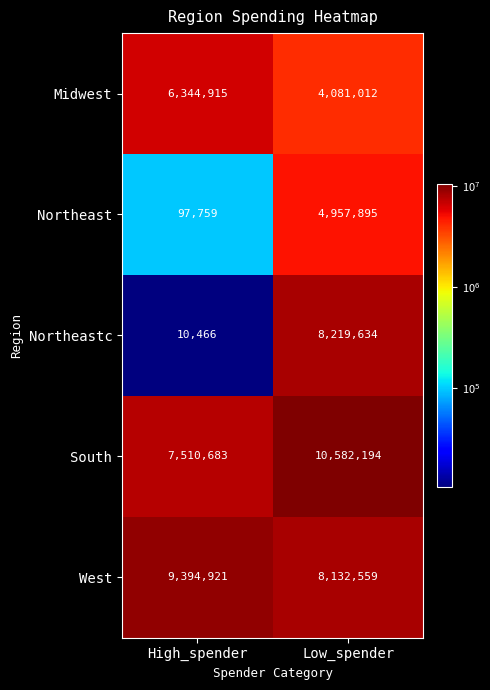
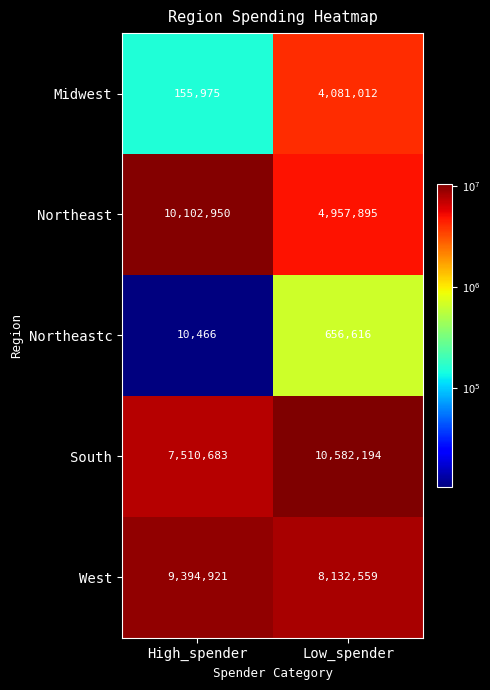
  {
    "Midwest": {
-     "High_spender": "6,344,915",
+     "High_spender": "155,975",
      "Low_spender": "4,081,012"
    },
    "Northeast": {
-     "High_spender": "97,759",
+     "High_spender": "10,102,950",
      "Low_spender": "4,957,895"
    },
    "Northeastc": {
      "High_spender": "10,466",
-     "Low_spender": "8,219,634"
+     "Low_spender": "656,616"
    },
    "South": {
      "High_spender": "7,510,683",
      "Low_spender": "10,582,194"
    },
    "West": {
      "High_spender": "9,394,921",
      "Low_spender": "8,132,559"
    }
  }
